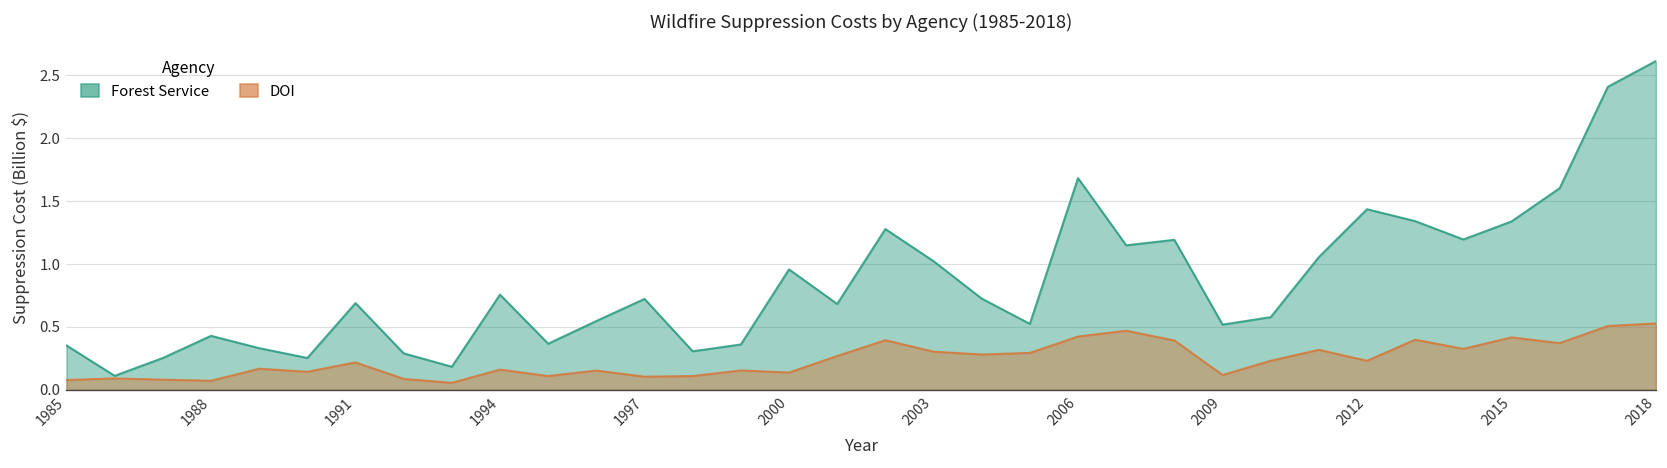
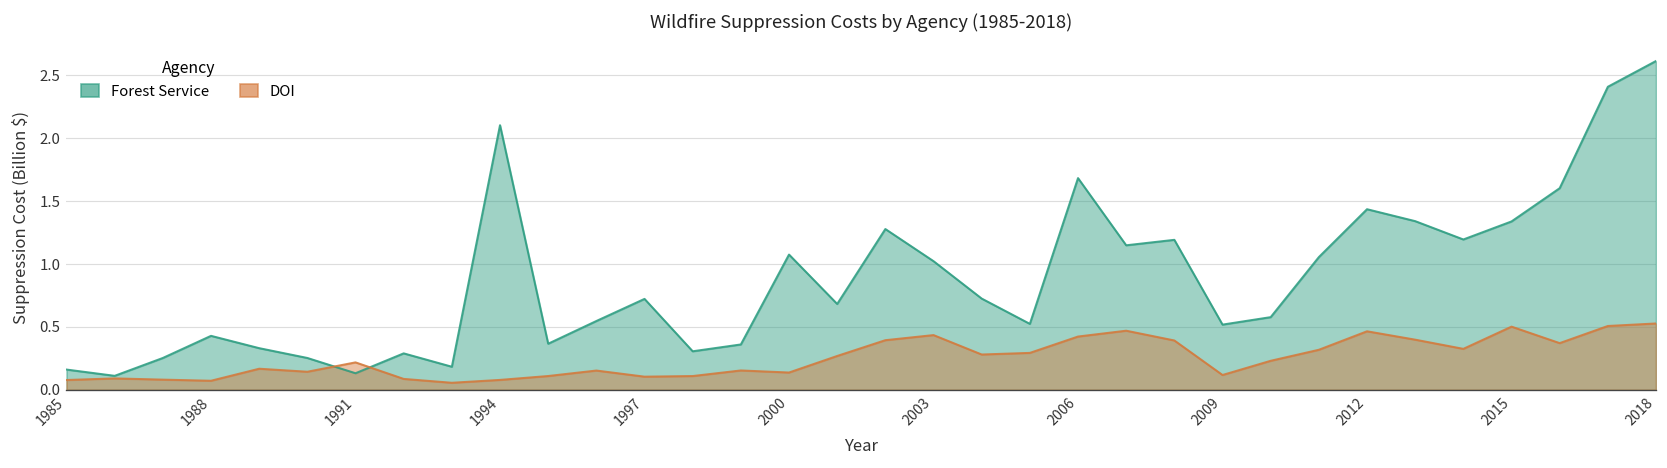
  {
    "Forest Service": {
-     "1985": 0.35,
+     "1985": 0.16,
      "1988": 0.43,
-     "1991": 0.69,
-     "1994": 0.76,
+     "1991": 0.13,
+     "1994": 2.10,
      "1997": 0.72,
-     "2000": 0.96,
+     "2000": 1.08,
      "2003": 1.02,
      "2006": 1.68,
      "2009": 0.52,
      "2012": 1.44,
      "2015": 1.34,
      "2018": 2.62
    },
    "DOI": {
      "1985": 0.08,
      "1988": 0.07,
      "1991": 0.22,
-     "1994": 0.16,
+     "1994": 0.08,
      "1997": 0.11,
      "2000": 0.14,
-     "2003": 0.30,
+     "2003": 0.44,
      "2006": 0.42,
      "2009": 0.12,
-     "2012": 0.23,
-     "2015": 0.42,
+     "2012": 0.47,
+     "2015": 0.50,
      "2018": 0.53
    }
  }
